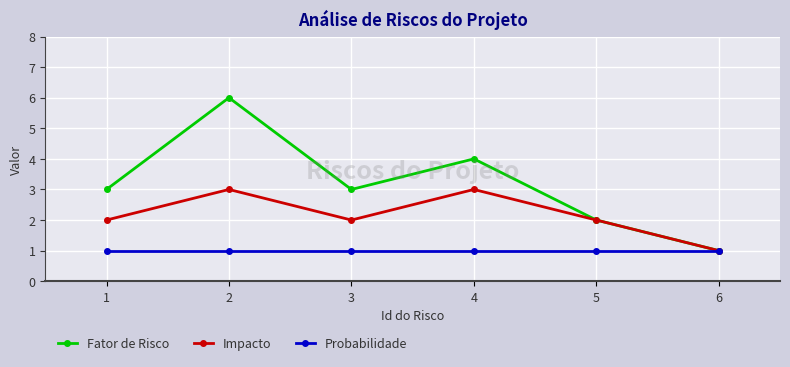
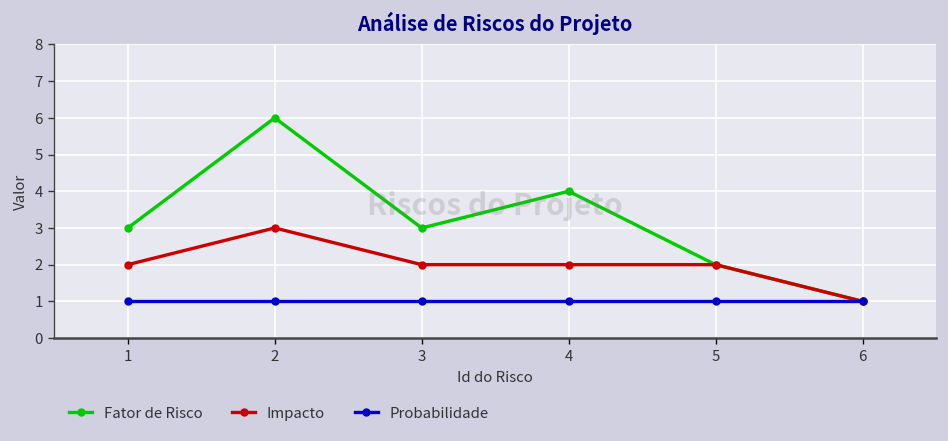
  {
    "Fator de Risco": {
      "1": 3,
      "2": 6,
      "3": 3,
      "4": 4
    },
    "Impacto": {
      "1": 2,
      "2": 3,
      "3": 2,
-     "4": 3
+     "4": 2
    },
    "Probabilidade": {
      "1": 1,
      "2": 1,
      "3": 1,
      "4": 1,
      "5": 1
    }
  }
